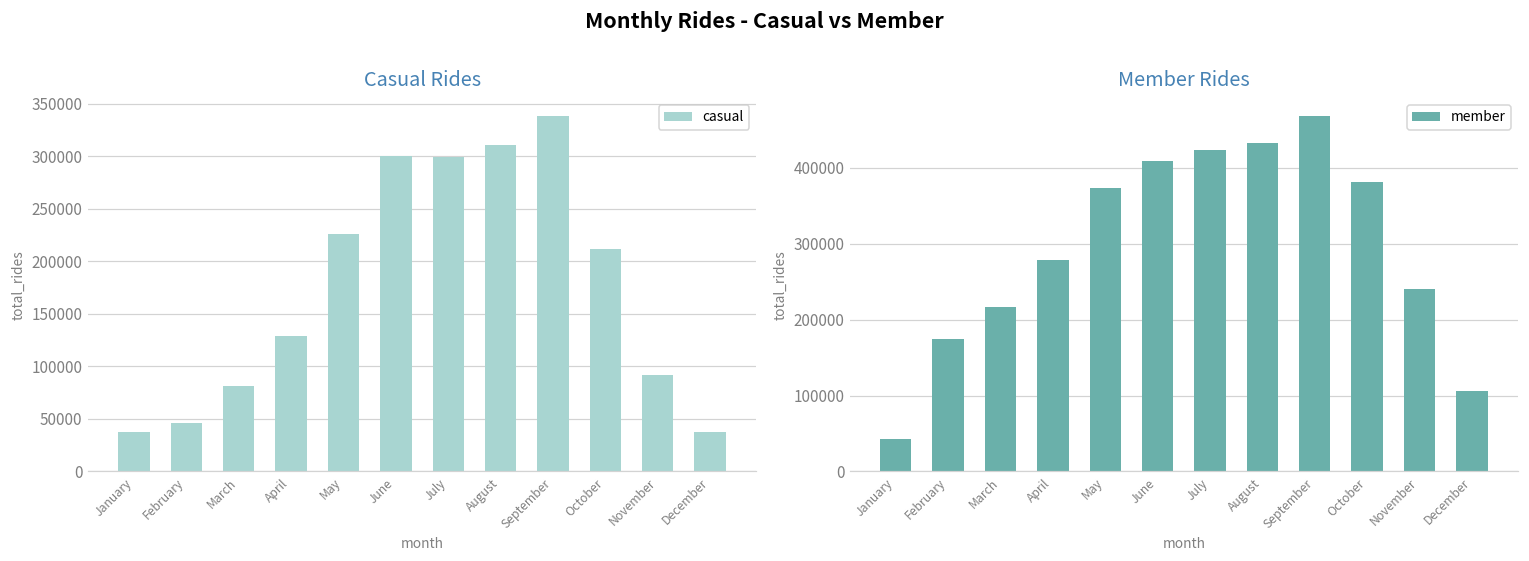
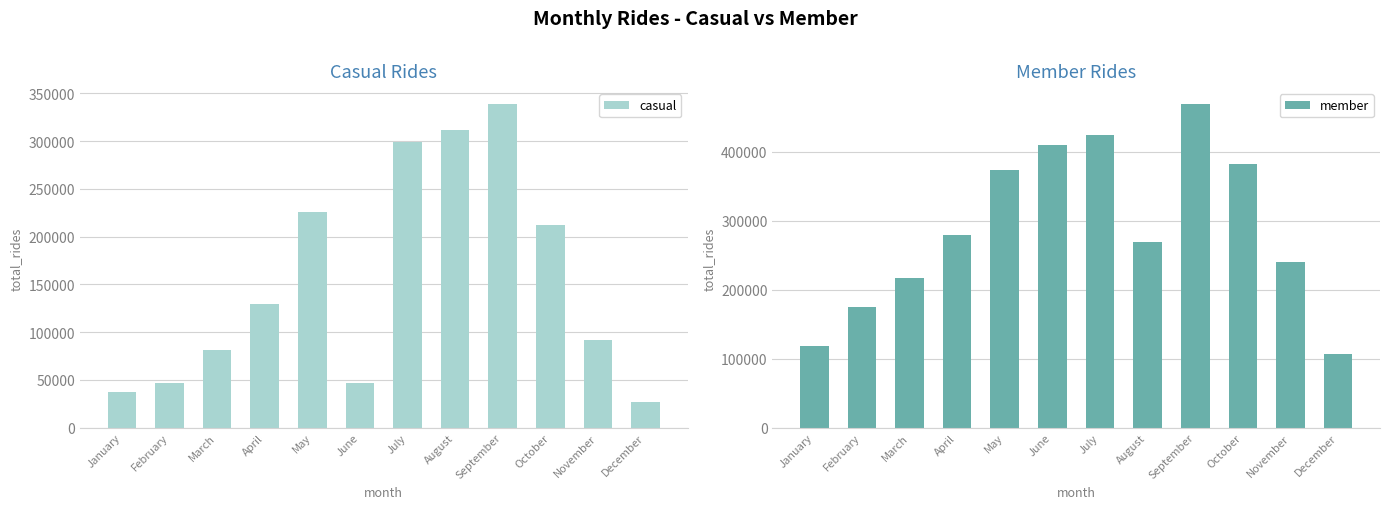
  {
    "Casual Rides": {
      "January": 40000,
      "February": 50000,
      "March": 80000,
      "April": 130000,
      "May": 230000,
-     "June": 300000,
+     "June": 50000,
      "July": 300000,
      "August": 310000,
      "September": 340000,
      "October": 210000,
      "November": 90000,
-     "December": 40000
+     "December": 30000
    },
    "Member Rides": {
-     "January": 40000,
+     "January": 120000,
      "February": 170000,
      "March": 220000,
      "April": 280000,
      "May": 370000,
      "June": 410000,
      "July": 420000,
-     "August": 430000,
+     "August": 270000,
      "September": 470000,
      "October": 380000,
      "November": 240000,
      "December": 110000
    }
  }
